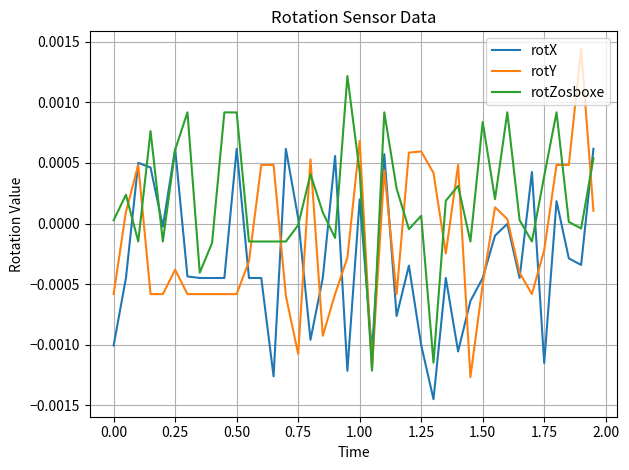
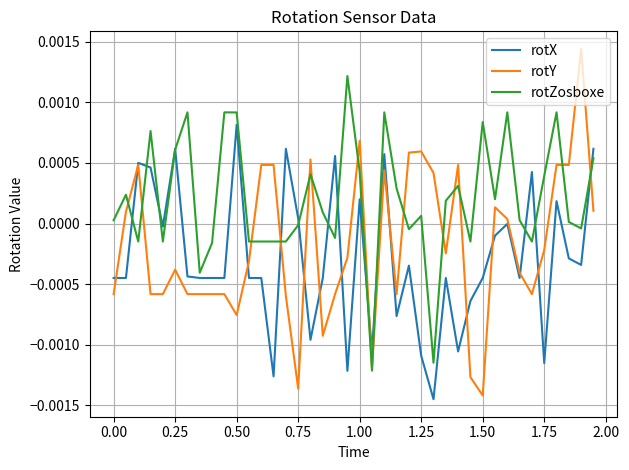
  {
    "rotX": {
-     "0.00": -0.00101,
-     "0.50": 0.00062,
+     "0.00": -0.00045,
+     "0.50": 0.00081,
      "0.75": 0.00004,
      "1.00": 0.00020,
-     "1.25": -0.00100,
+     "1.25": -0.00109,
      "1.50": -0.00045,
      "1.75": -0.00115
    },
    "rotY": {
      "0.00": -0.00058,
      "0.25": -0.00038,
-     "0.50": -0.00058,
-     "0.75": -0.00108,
+     "0.50": -0.00075,
+     "0.75": -0.00136,
      "1.00": 0.00068,
      "1.25": 0.00059,
-     "1.50": -0.00050,
+     "1.50": -0.00142,
      "1.75": -0.00022
    },
    "rotZosboxe": {
      "0.00": 0.00003,
      "0.50": 0.00092,
      "0.75": -0.00001,
      "1.00": 0.00043,
      "1.25": 0.00006,
      "1.50": 0.00084,
      "1.75": 0.00039
    }
  }
